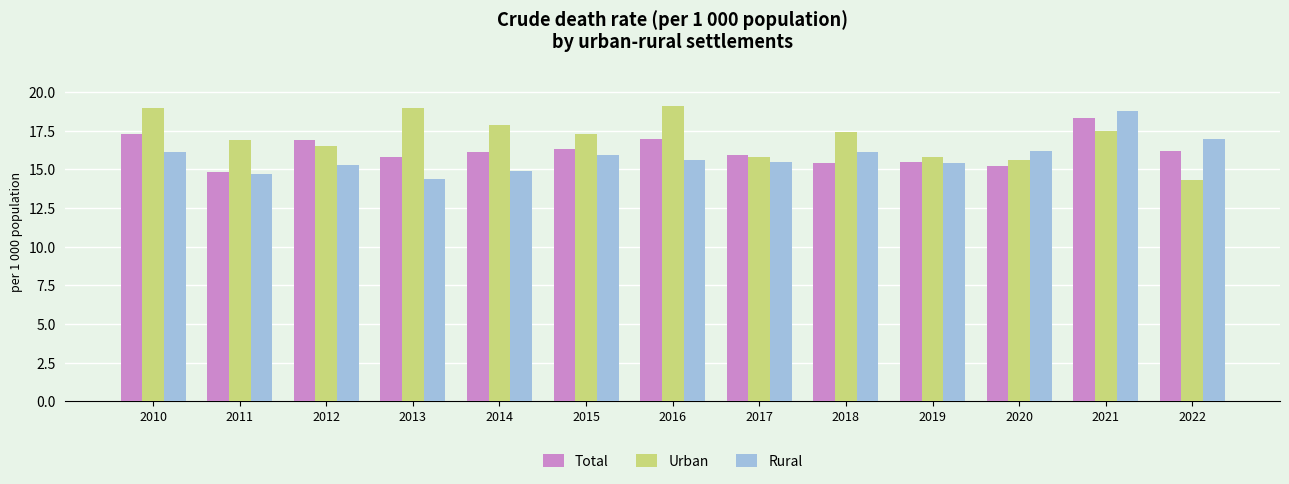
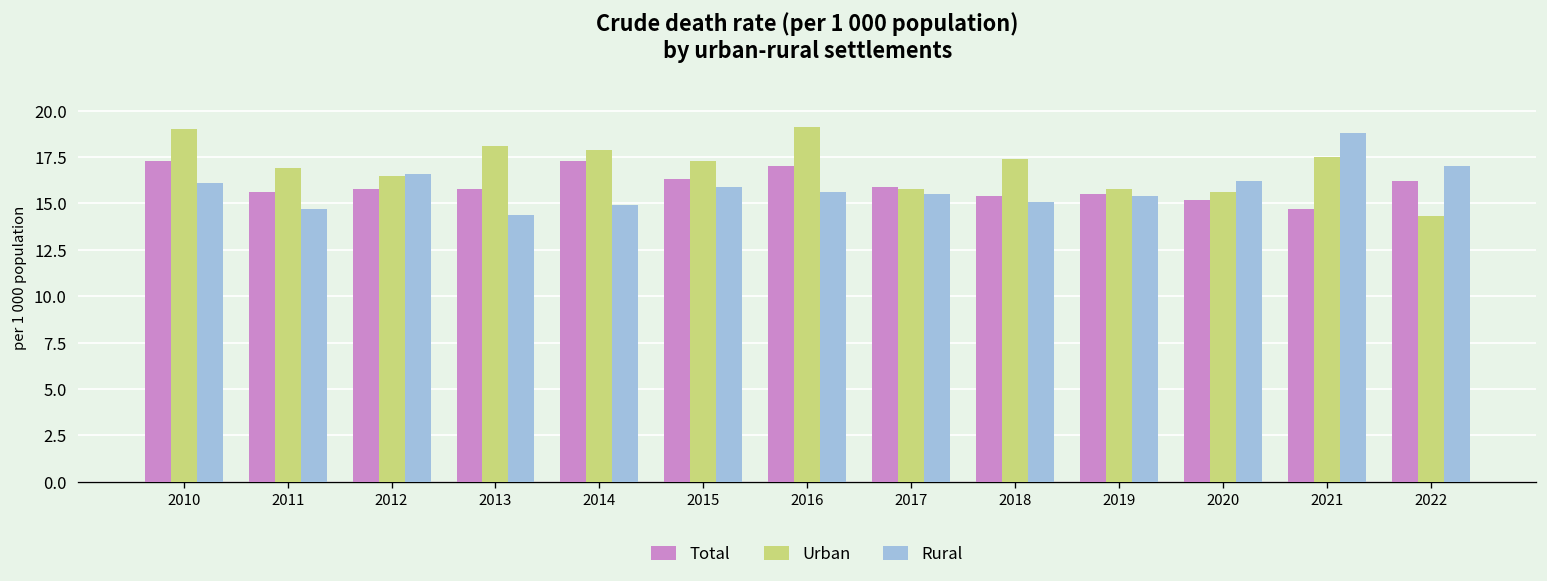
  {
    "Total": {
      "2010": 17.3,
-     "2011": 14.8,
-     "2012": 16.9,
+     "2011": 15.6,
+     "2012": 15.8,
      "2013": 15.8,
-     "2014": 16.1,
+     "2014": 17.3,
      "2015": 16.3,
      "2016": 17.0,
      "2017": 15.9,
      "2018": 15.4,
      "2019": 15.5,
      "2020": 15.2,
-     "2021": 18.3,
+     "2021": 14.7,
      "2022": 16.2
    },
    "Urban": {
      "2010": 19.0,
      "2011": 16.9,
      "2012": 16.5,
-     "2013": 19.0,
+     "2013": 18.1,
      "2014": 17.9,
      "2015": 17.3,
      "2016": 19.1,
      "2017": 15.8,
      "2018": 17.4,
      "2019": 15.8,
      "2020": 15.6,
      "2021": 17.5,
      "2022": 14.3
    },
    "Rural": {
      "2010": 16.1,
      "2011": 14.7,
-     "2012": 15.3,
+     "2012": 16.6,
      "2013": 14.4,
      "2014": 14.9,
      "2015": 15.9,
      "2016": 15.6,
      "2017": 15.5,
-     "2018": 16.1,
+     "2018": 15.1,
      "2019": 15.4,
      "2020": 16.2,
      "2021": 18.8,
      "2022": 17.0
    }
  }
